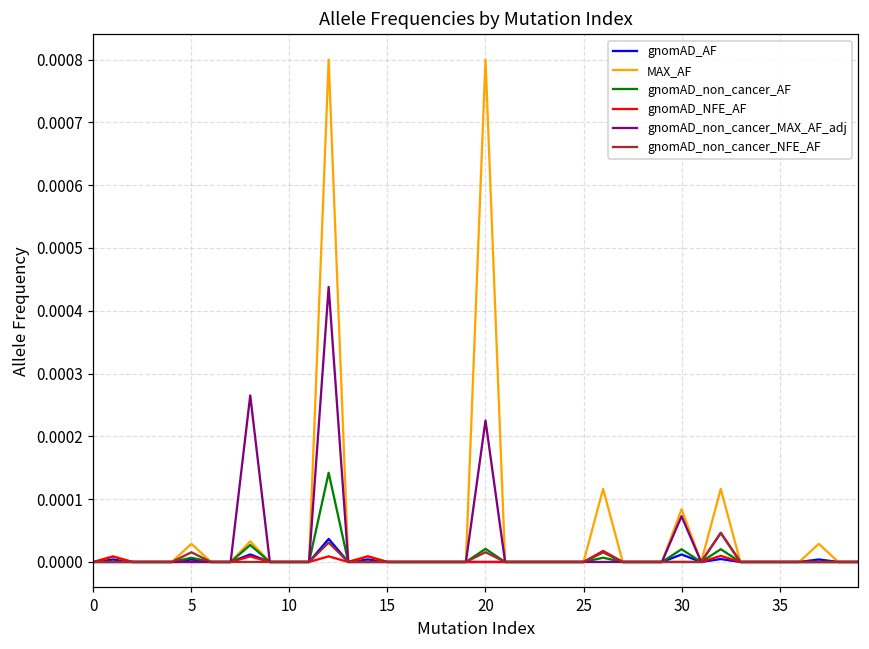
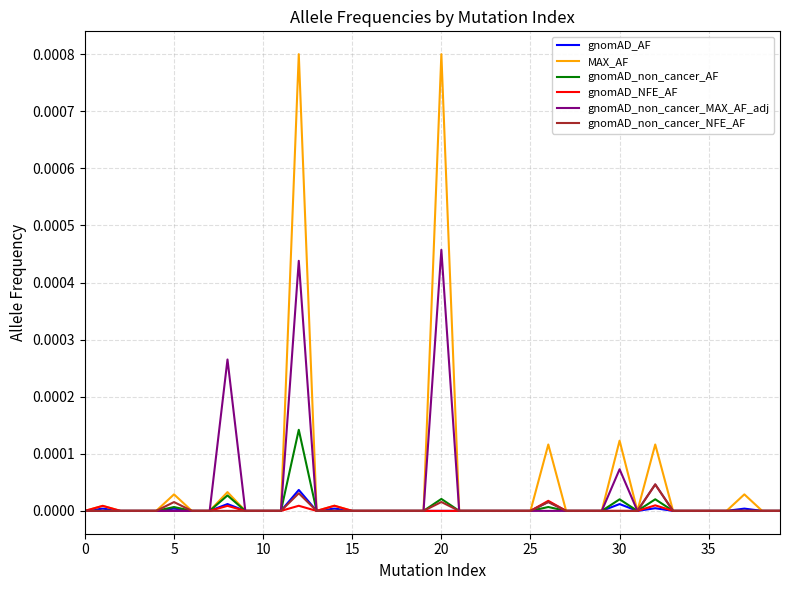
  {
    "gnomAD_AF": {
      "30": 0.00001
    },
    "MAX_AF": {
      "5": 0.00003,
      "20": 0.00080,
-     "30": 0.00008
+     "30": 0.00012
    },
    "gnomAD_non_cancer_AF": {
      "20": 0.00002,
      "30": 0.00002
    },
    "gnomAD_non_cancer_MAX_AF_adj": {
-     "20": 0.00023,
+     "20": 0.00046,
      "30": 0.00007
    },
    "gnomAD_non_cancer_NFE_AF": {
      "5": 0.00002,
      "20": 0.00002
    }
  }
